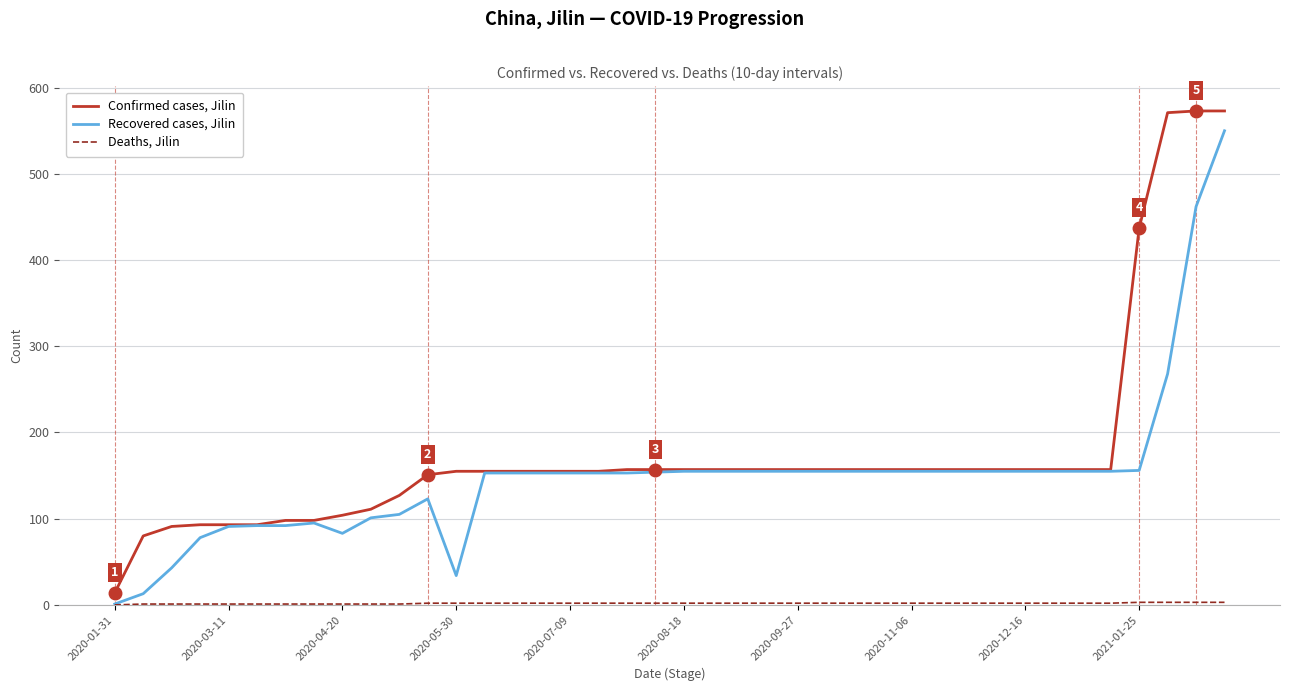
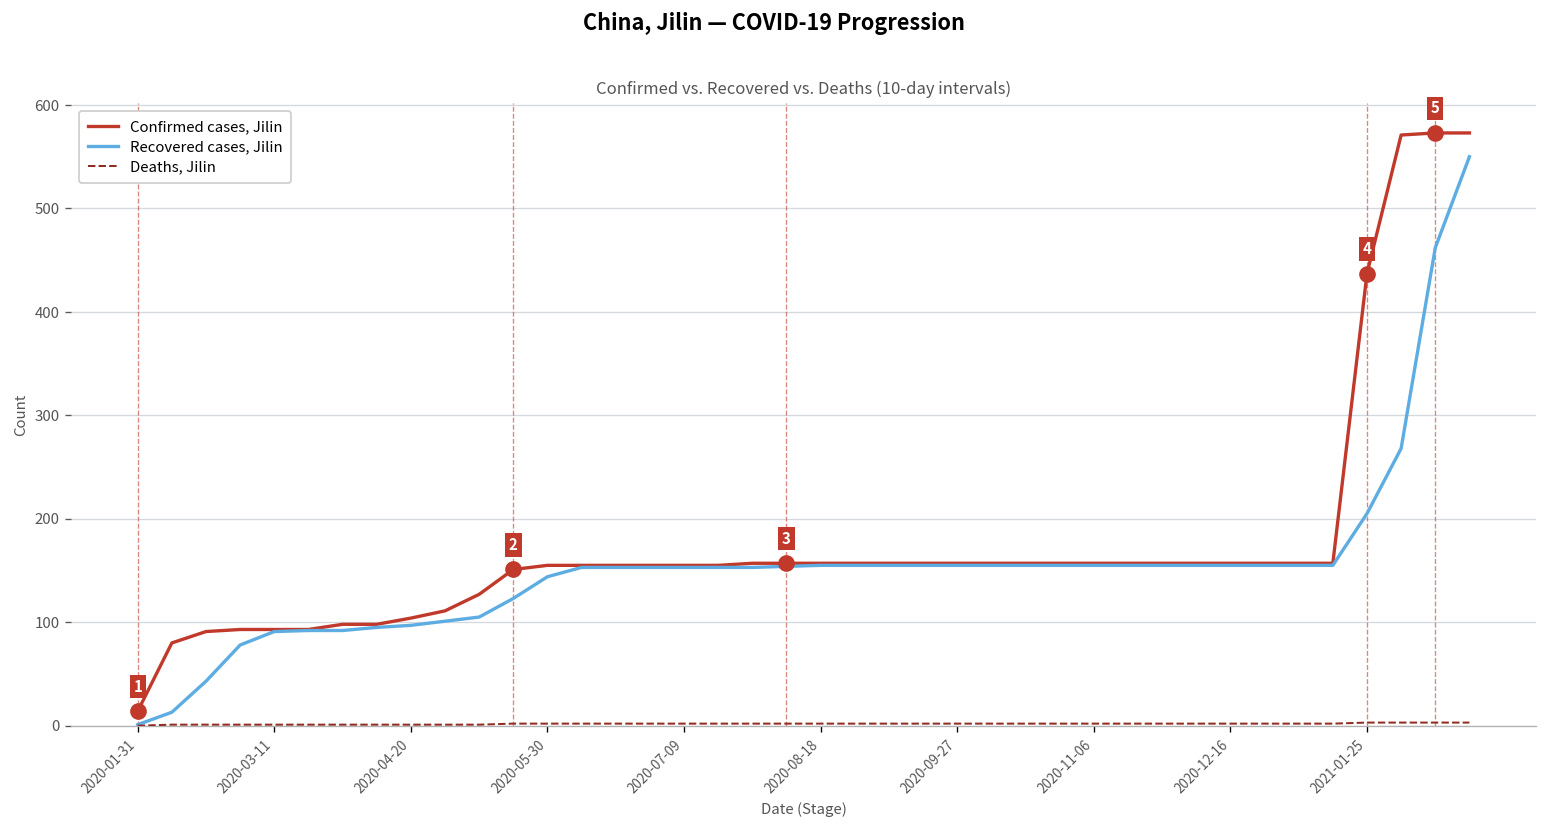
  {
    "Recovered cases, Jilin": {
-     "2020-04-20": 80,
-     "2020-05-30": 30,
-     "2021-01-25": 160
+     "2020-04-20": 100,
+     "2020-05-30": 140,
+     "2021-01-25": 210
    }
  }
